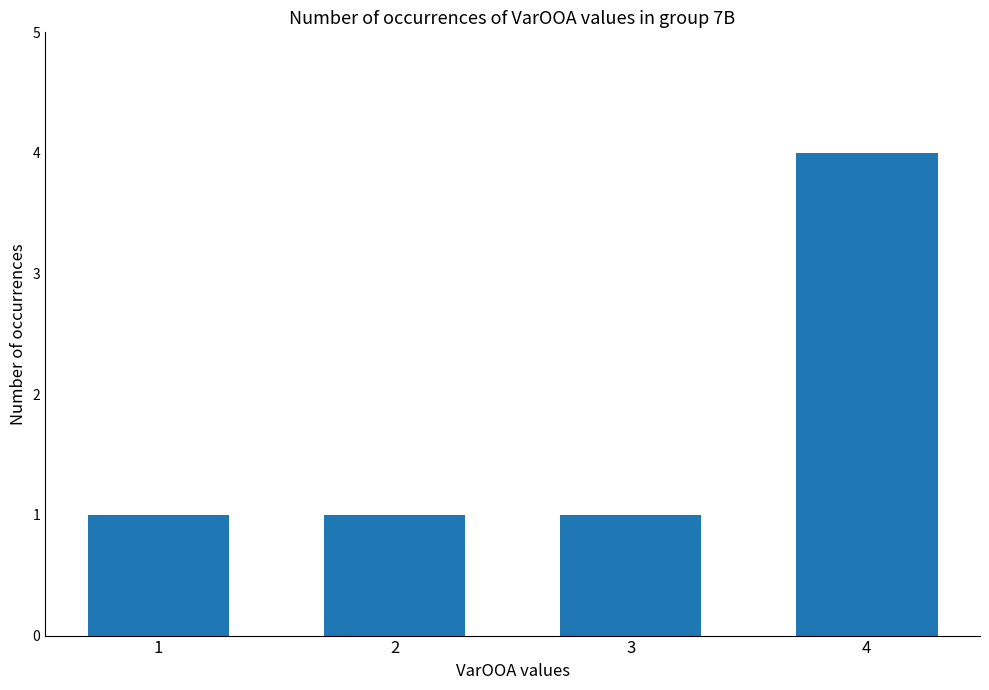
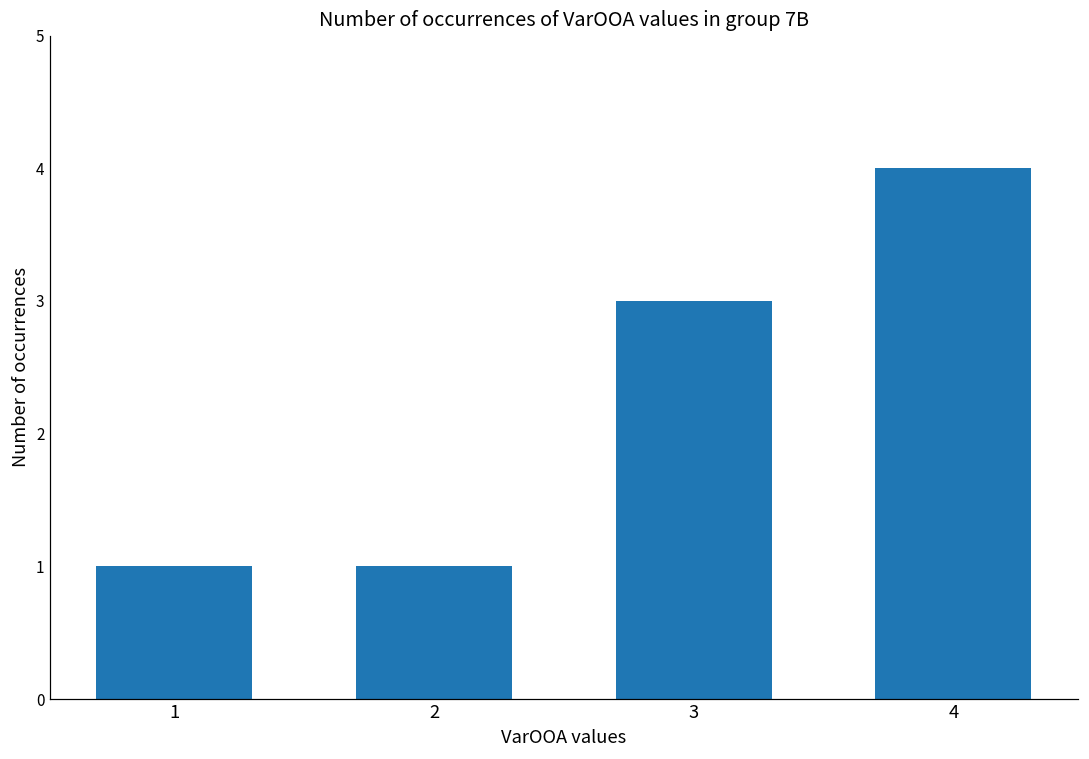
  {
    "1": 1,
    "2": 1,
-   "3": 1,
+   "3": 3,
    "4": 4
  }
